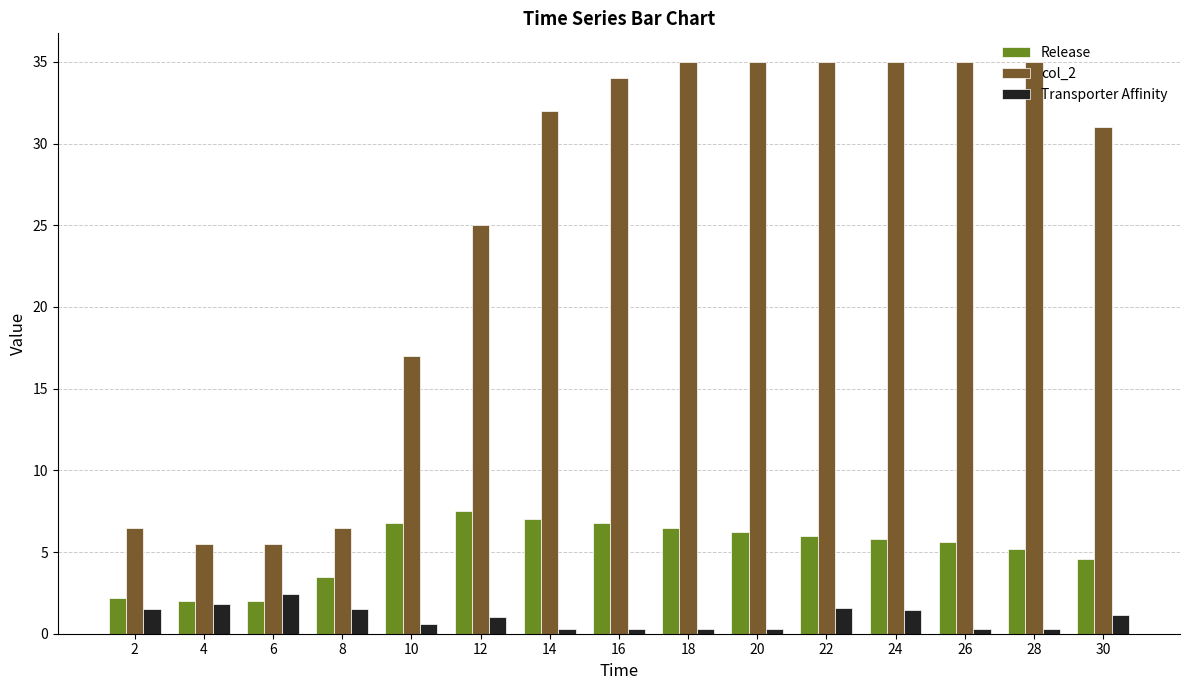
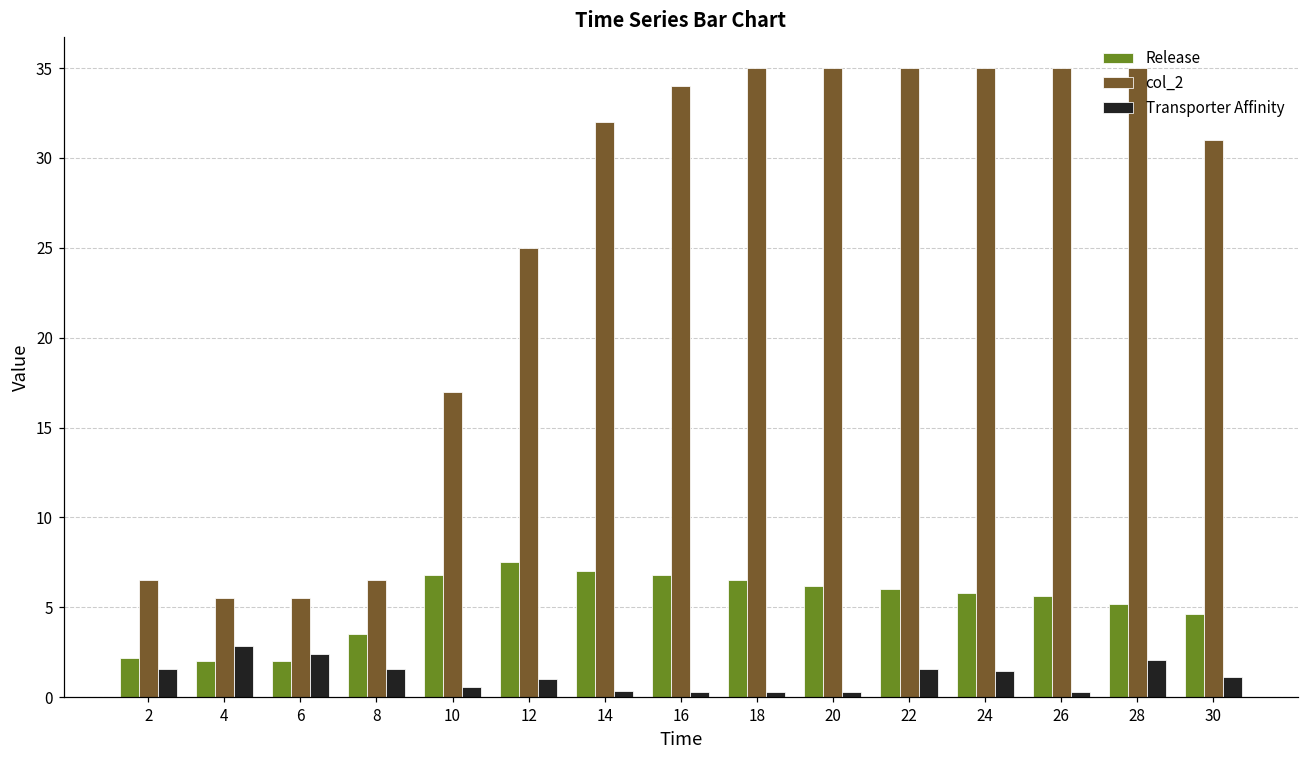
  {
    "Transporter Affinity": {
      "2": 1.5,
-     "4": 1.8,
+     "4": 2.8,
      "6": 2.4,
      "8": 1.5,
      "10": 0.6,
      "12": 1.0,
      "14": 0.3,
      "16": 0.3,
      "18": 0.3,
      "20": 0.3,
      "22": 1.6,
      "24": 1.4,
      "26": 0.3,
-     "28": 0.3,
+     "28": 2.1,
      "30": 1.1
    }
  }
